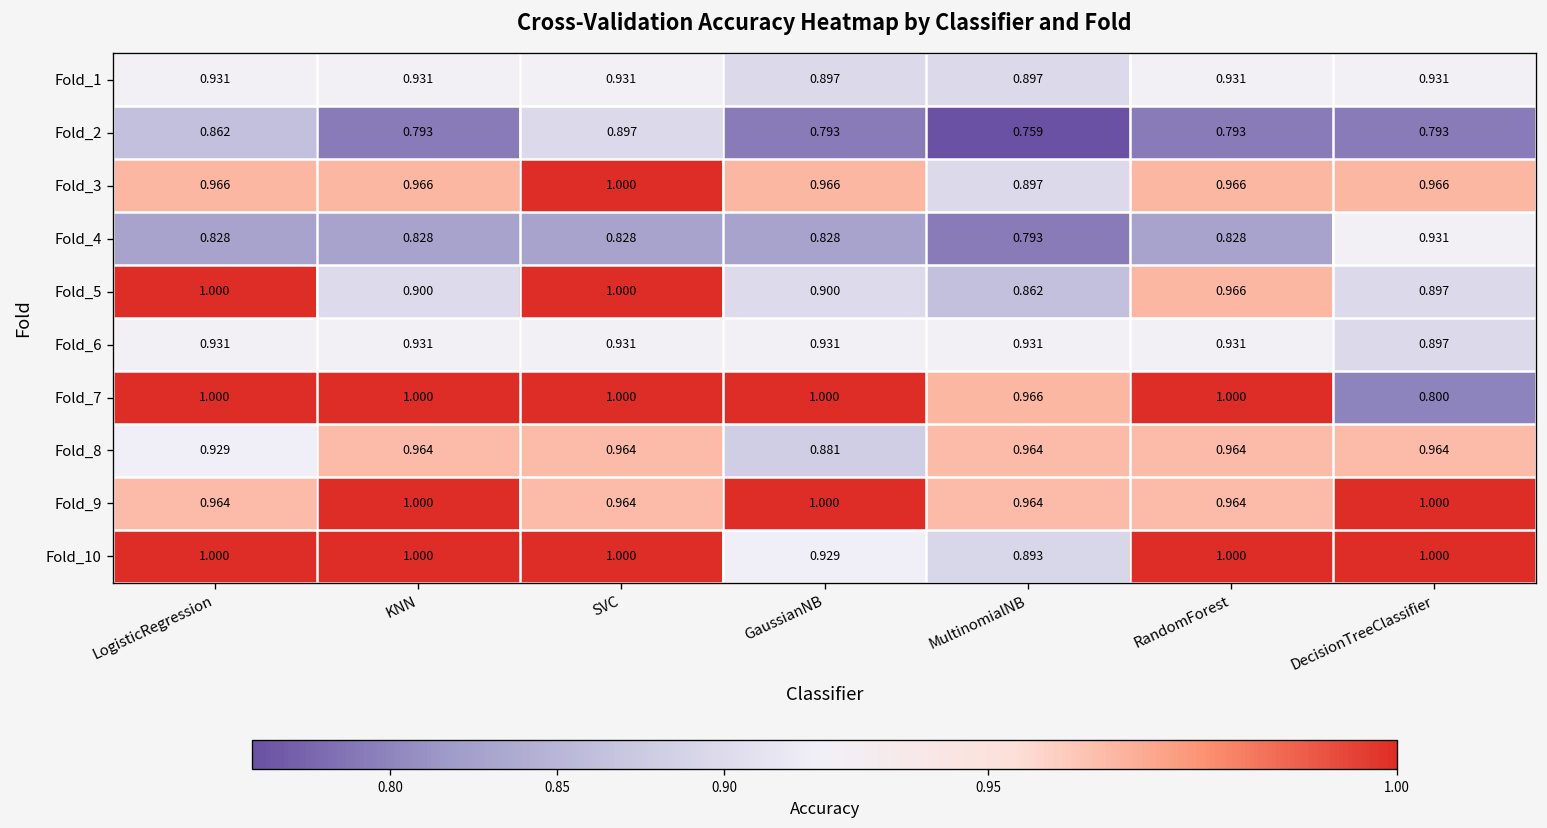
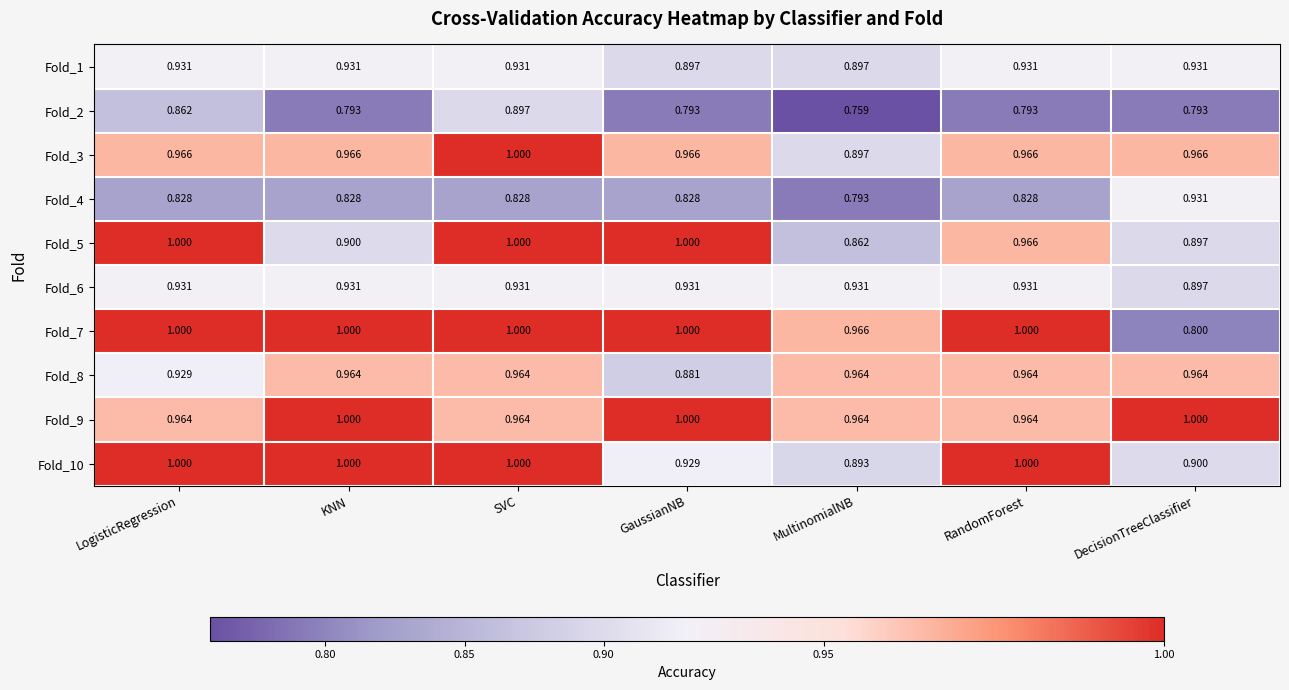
  {
    "Fold_1": {
      "LogisticRegression": 0.931,
      "KNN": 0.931,
      "SVC": 0.931,
      "GaussianNB": 0.897,
      "MultinomialNB": 0.897,
      "RandomForest": 0.931,
      "DecisionTreeClassifier": 0.931
    },
    "Fold_2": {
      "LogisticRegression": 0.862,
      "KNN": 0.793,
      "SVC": 0.897,
      "GaussianNB": 0.793,
      "MultinomialNB": 0.759,
      "RandomForest": 0.793,
      "DecisionTreeClassifier": 0.793
    },
    "Fold_3": {
      "LogisticRegression": 0.966,
      "KNN": 0.966,
      "SVC": 1.000,
      "GaussianNB": 0.966,
      "MultinomialNB": 0.897,
      "RandomForest": 0.966,
      "DecisionTreeClassifier": 0.966
    },
    "Fold_4": {
      "LogisticRegression": 0.828,
      "KNN": 0.828,
      "SVC": 0.828,
      "GaussianNB": 0.828,
      "MultinomialNB": 0.793,
      "RandomForest": 0.828,
      "DecisionTreeClassifier": 0.931
    },
    "Fold_5": {
      "LogisticRegression": 1.000,
      "KNN": 0.900,
      "SVC": 1.000,
-     "GaussianNB": 0.900,
+     "GaussianNB": 1.000,
      "MultinomialNB": 0.862,
      "RandomForest": 0.966,
      "DecisionTreeClassifier": 0.897
    },
    "Fold_6": {
      "LogisticRegression": 0.931,
      "KNN": 0.931,
      "SVC": 0.931,
      "GaussianNB": 0.931,
      "MultinomialNB": 0.931,
      "RandomForest": 0.931,
      "DecisionTreeClassifier": 0.897
    },
    "Fold_7": {
      "LogisticRegression": 1.000,
      "KNN": 1.000,
      "SVC": 1.000,
      "GaussianNB": 1.000,
      "MultinomialNB": 0.966,
      "RandomForest": 1.000,
      "DecisionTreeClassifier": 0.800
    },
    "Fold_8": {
      "LogisticRegression": 0.929,
      "KNN": 0.964,
      "SVC": 0.964,
      "GaussianNB": 0.881,
      "MultinomialNB": 0.964,
      "RandomForest": 0.964,
      "DecisionTreeClassifier": 0.964
    },
    "Fold_9": {
      "LogisticRegression": 0.964,
      "KNN": 1.000,
      "SVC": 0.964,
      "GaussianNB": 1.000,
      "MultinomialNB": 0.964,
      "RandomForest": 0.964,
      "DecisionTreeClassifier": 1.000
    },
    "Fold_10": {
      "LogisticRegression": 1.000,
      "KNN": 1.000,
      "SVC": 1.000,
      "GaussianNB": 0.929,
      "MultinomialNB": 0.893,
      "RandomForest": 1.000,
-     "DecisionTreeClassifier": 1.000
+     "DecisionTreeClassifier": 0.900
    }
  }
